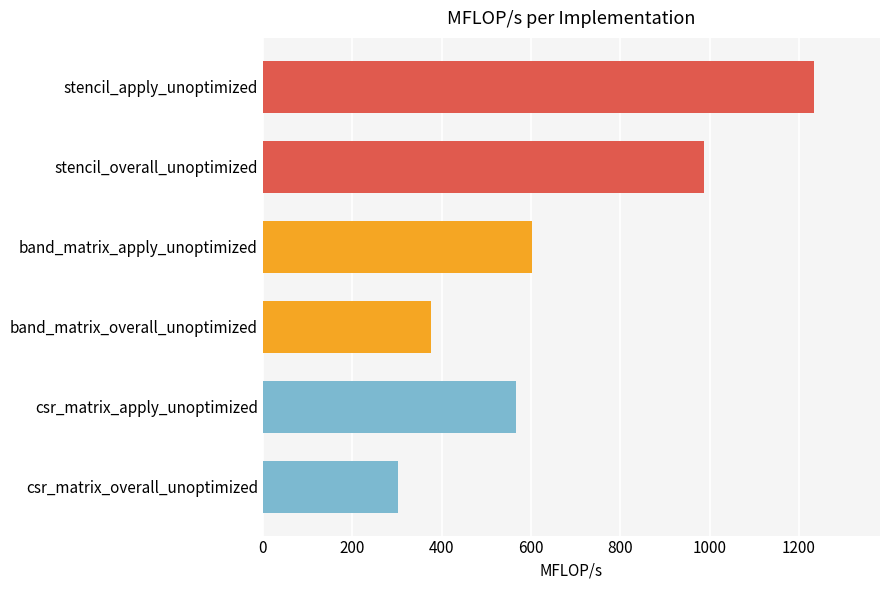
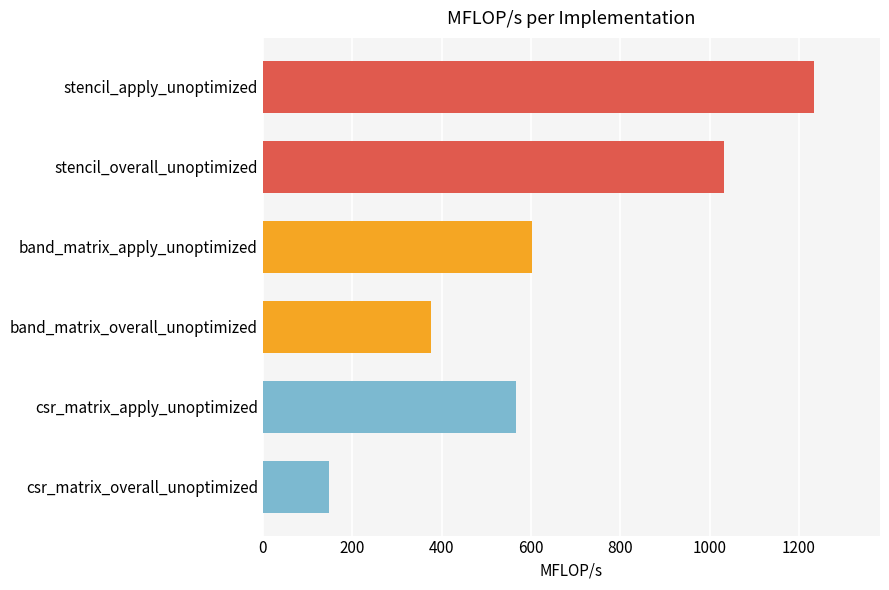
  {
    "stencil_apply_unoptimized": 1230,
-   "stencil_overall_unoptimized": 990,
+   "stencil_overall_unoptimized": 1030,
    "band_matrix_apply_unoptimized": 600,
    "band_matrix_overall_unoptimized": 380,
    "csr_matrix_apply_unoptimized": 570,
-   "csr_matrix_overall_unoptimized": 300
+   "csr_matrix_overall_unoptimized": 150
  }
